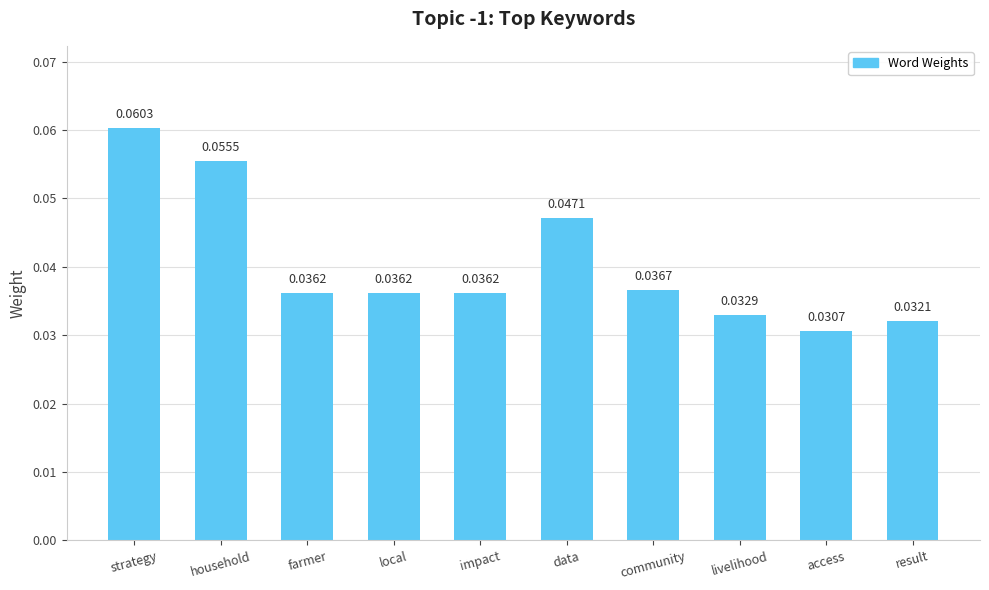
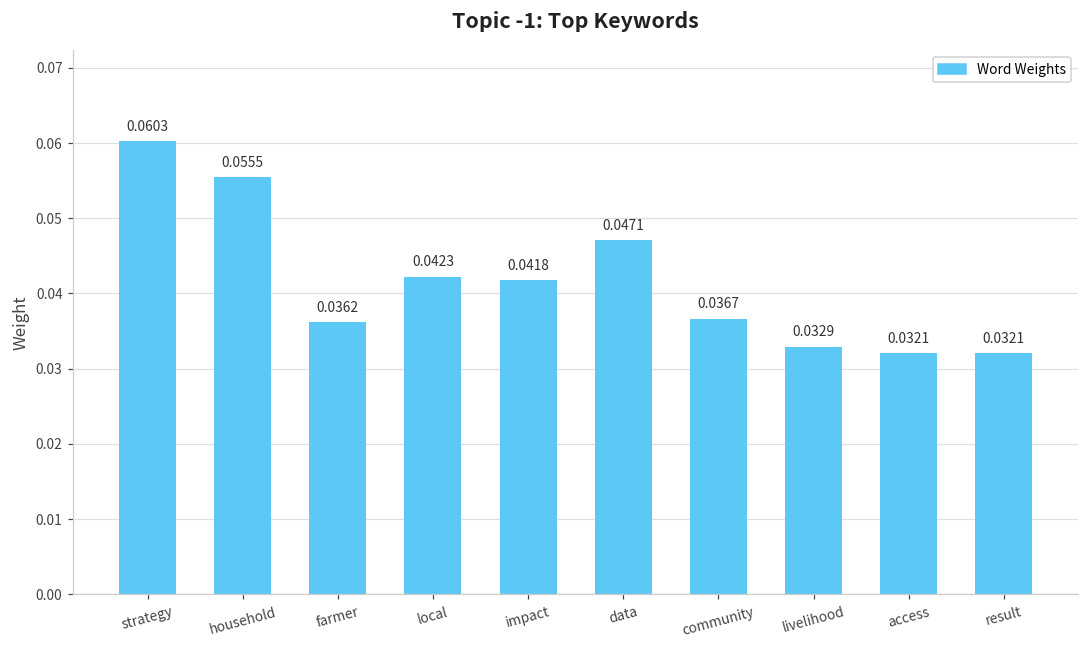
  {
    "strategy": 0.0603,
    "household": 0.0555,
    "farmer": 0.0362,
-   "local": 0.0362,
-   "impact": 0.0362,
+   "local": 0.0423,
+   "impact": 0.0418,
    "data": 0.0471,
    "community": 0.0367,
    "livelihood": 0.0329,
-   "access": 0.0307,
+   "access": 0.0321,
    "result": 0.0321
  }
